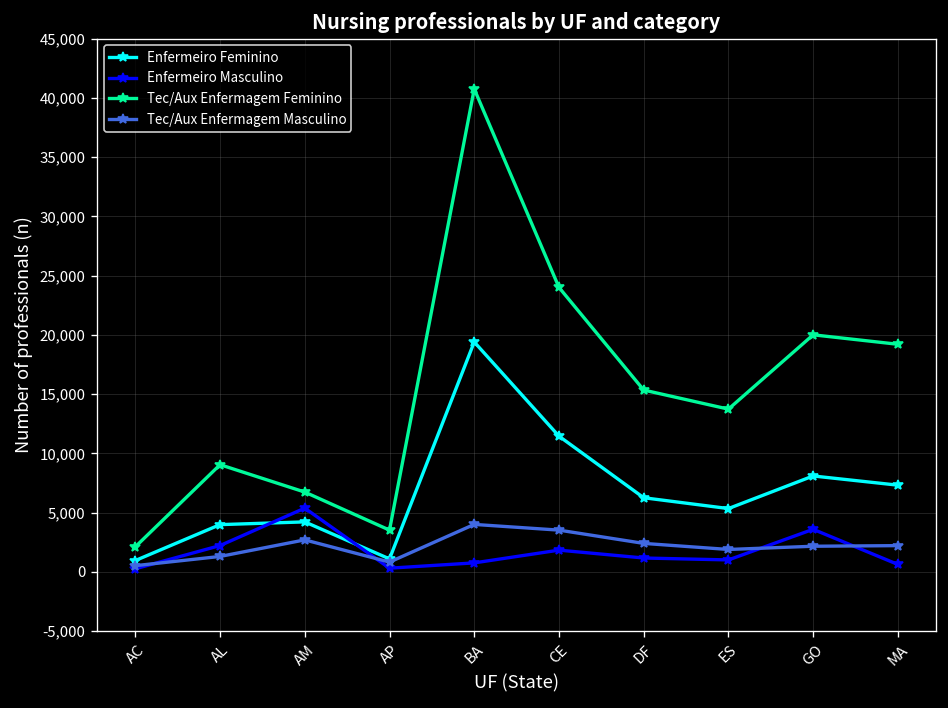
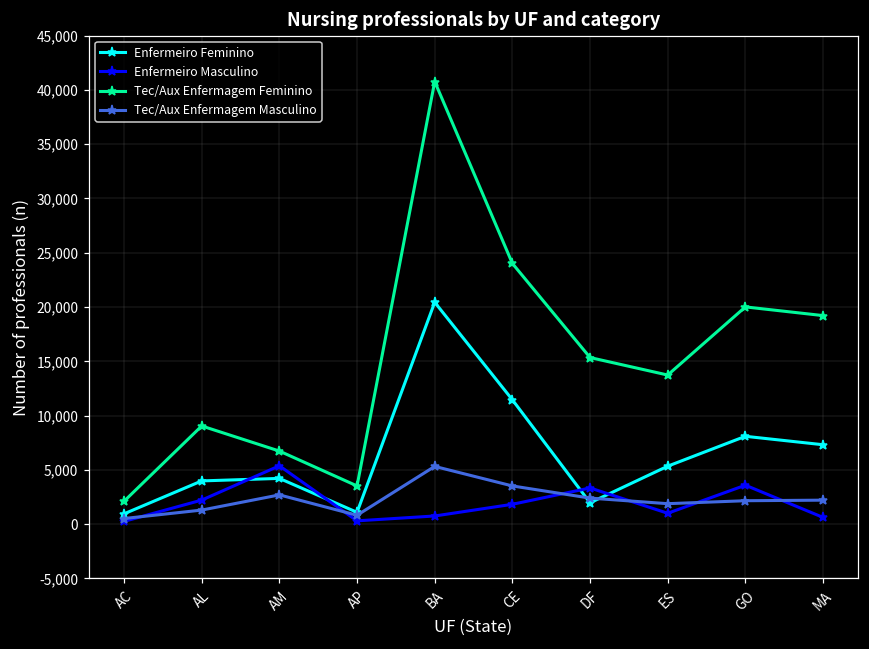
  {
    "Enfermeiro Feminino": {
      "AC": "1,000",
      "AL": "4,000",
      "AM": "4,000",
      "AP": "1,000",
-     "BA": "19,000",
+     "BA": "20,000",
      "CE": "11,000",
-     "DF": "6,000",
+     "DF": "2,000",
      "ES": "5,000",
      "GO": "8,000",
      "MA": "7,000"
    },
    "Enfermeiro Masculino": {
      "AC": "0",
      "AL": "2,000",
      "AM": "5,000",
      "AP": "0",
      "BA": "1,000",
      "CE": "2,000",
-     "DF": "1,000",
+     "DF": "3,000",
      "ES": "1,000",
      "GO": "4,000",
      "MA": "1,000"
    },
    "Tec/Aux Enfermagem Feminino": {
      "AC": "2,000",
      "AL": "9,000",
      "AM": "7,000",
      "AP": "4,000",
      "BA": "41,000",
      "CE": "24,000",
      "DF": "15,000",
      "ES": "14,000",
      "GO": "20,000",
      "MA": "19,000"
    },
    "Tec/Aux Enfermagem Masculino": {
      "AC": "1,000",
      "AL": "1,000",
      "AM": "3,000",
      "AP": "1,000",
-     "BA": "4,000",
+     "BA": "5,000",
      "CE": "4,000",
      "DF": "2,000",
      "ES": "2,000",
      "GO": "2,000",
      "MA": "2,000"
    }
  }
